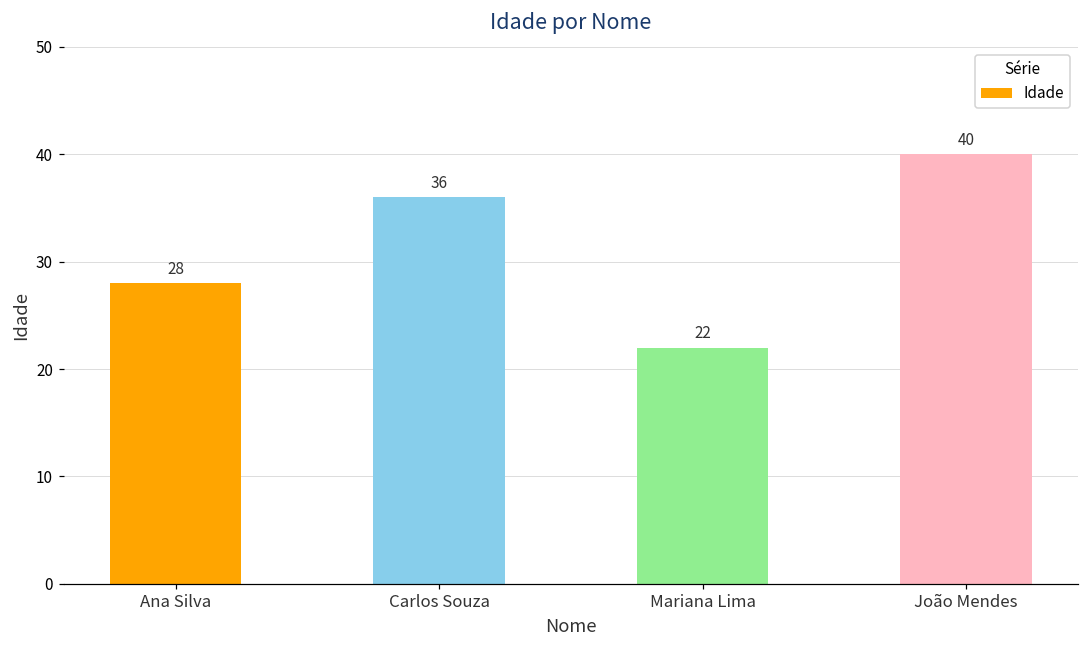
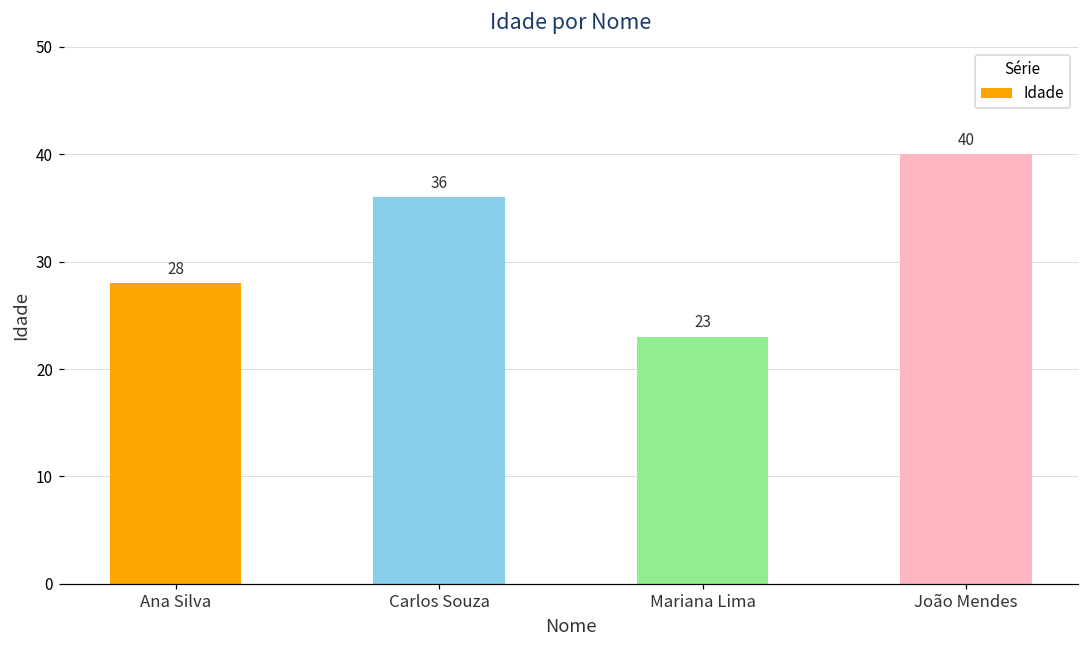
  {
    "Ana Silva": 28,
    "Carlos Souza": 36,
-   "Mariana Lima": 22,
+   "Mariana Lima": 23,
    "João Mendes": 40
  }
